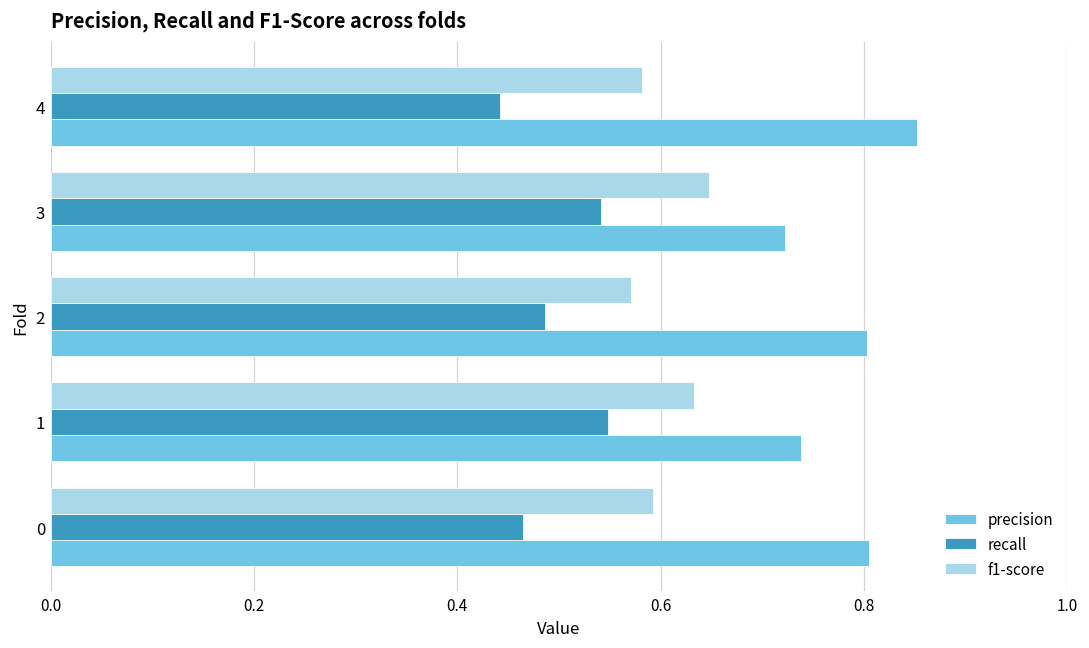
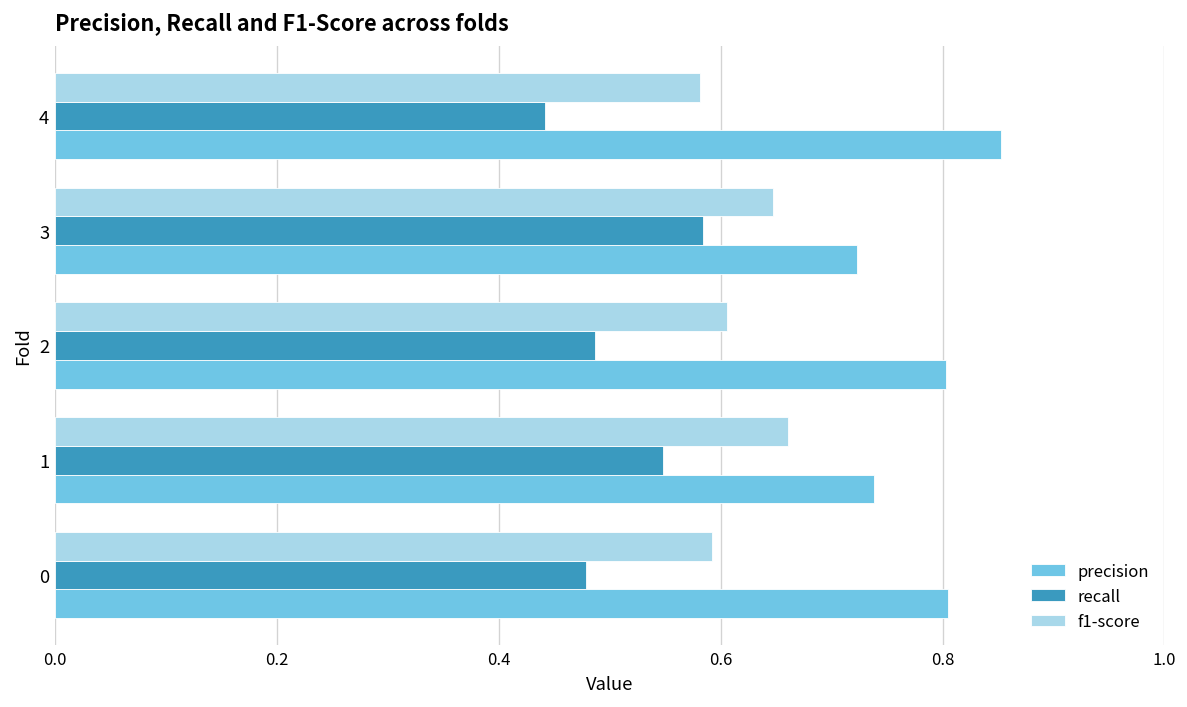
  {
    "precision": {
      "4": 0.85,
      "3": 0.72,
      "2": 0.80,
      "1": 0.74,
      "0": 0.80
    },
    "recall": {
      "4": 0.44,
-     "3": 0.54,
+     "3": 0.58,
      "2": 0.49,
      "1": 0.55,
-     "0": 0.46
+     "0": 0.48
    },
    "f1-score": {
      "4": 0.58,
      "3": 0.65,
-     "2": 0.57,
-     "1": 0.63,
+     "2": 0.61,
+     "1": 0.66,
      "0": 0.59
    }
  }
